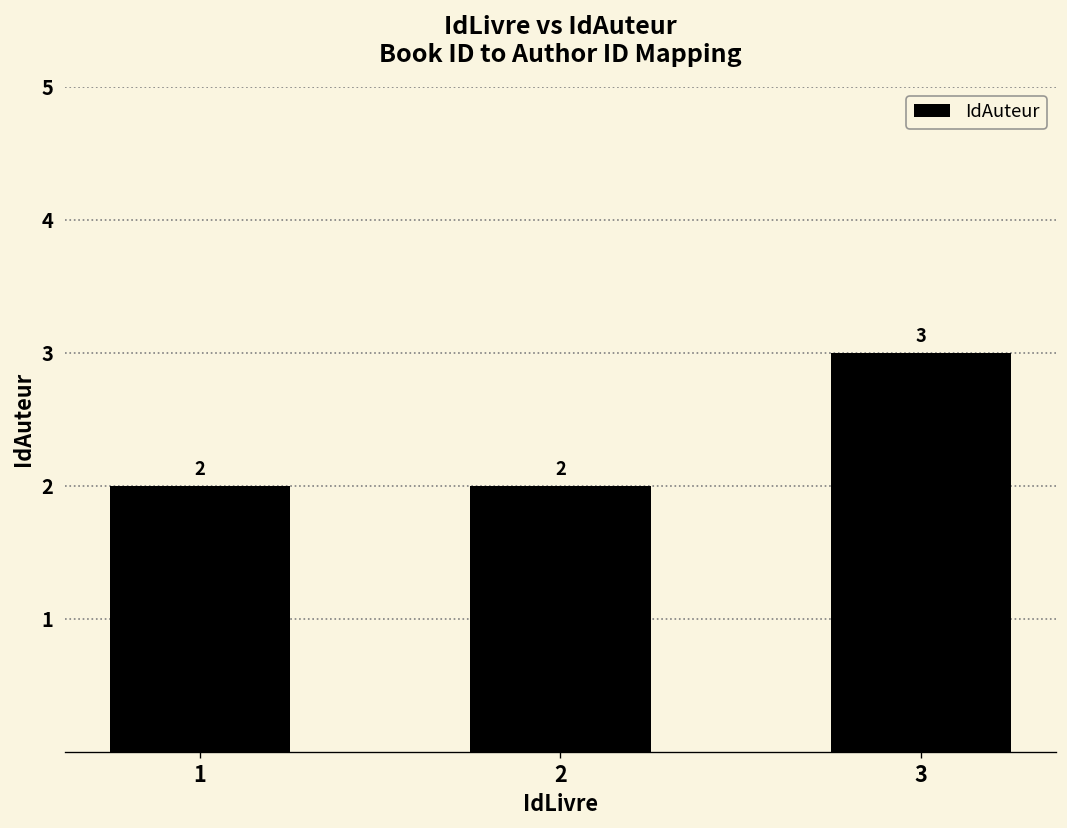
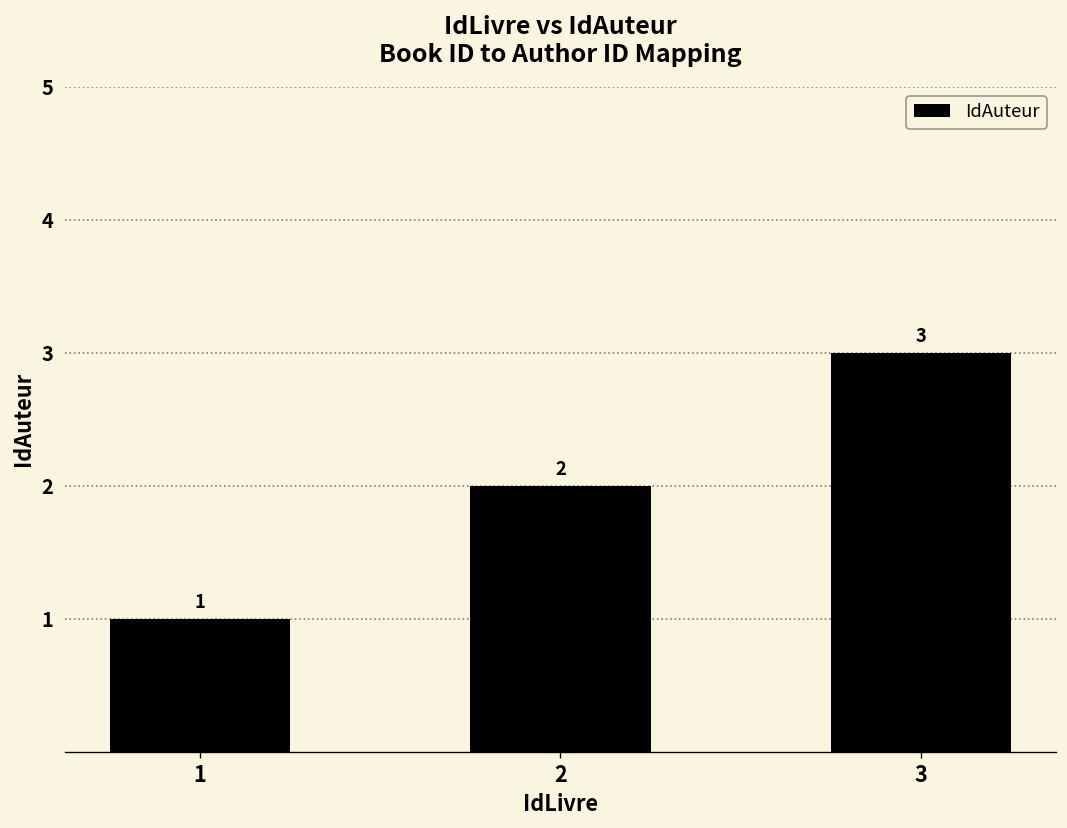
  {
-   "1": 2,
+   "1": 1,
    "2": 2,
    "3": 3
  }
